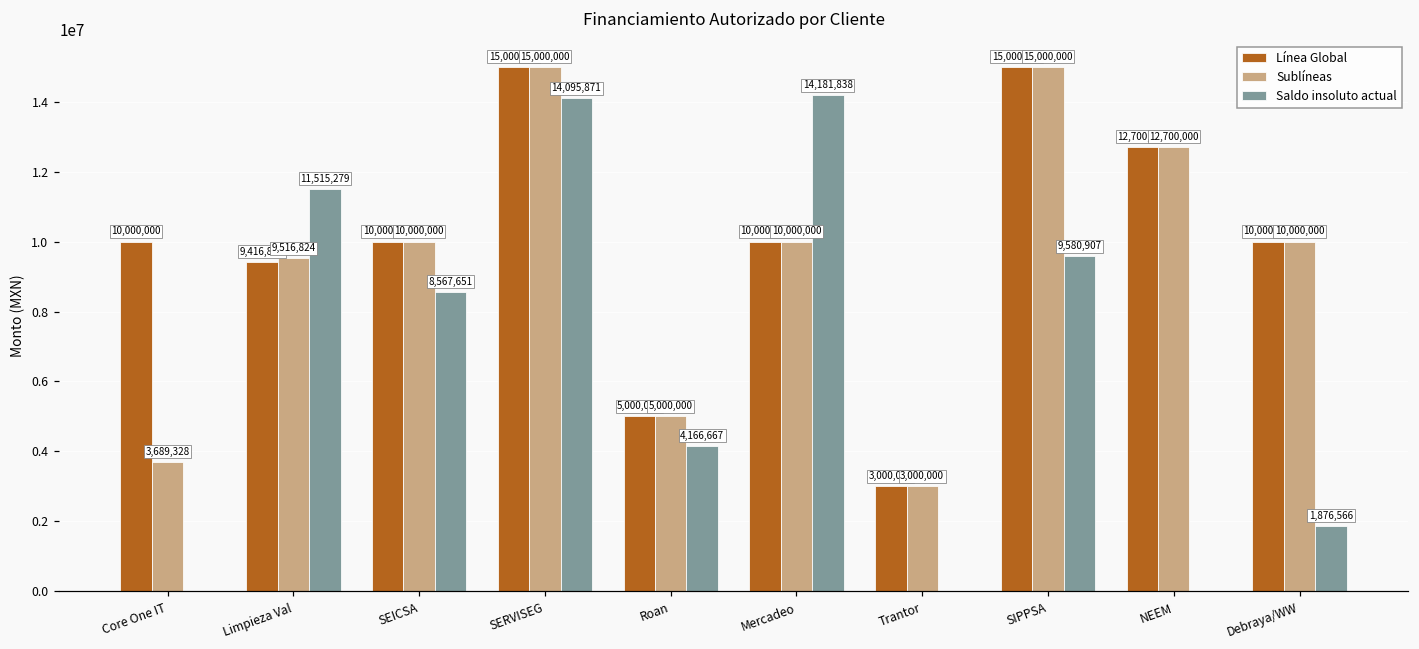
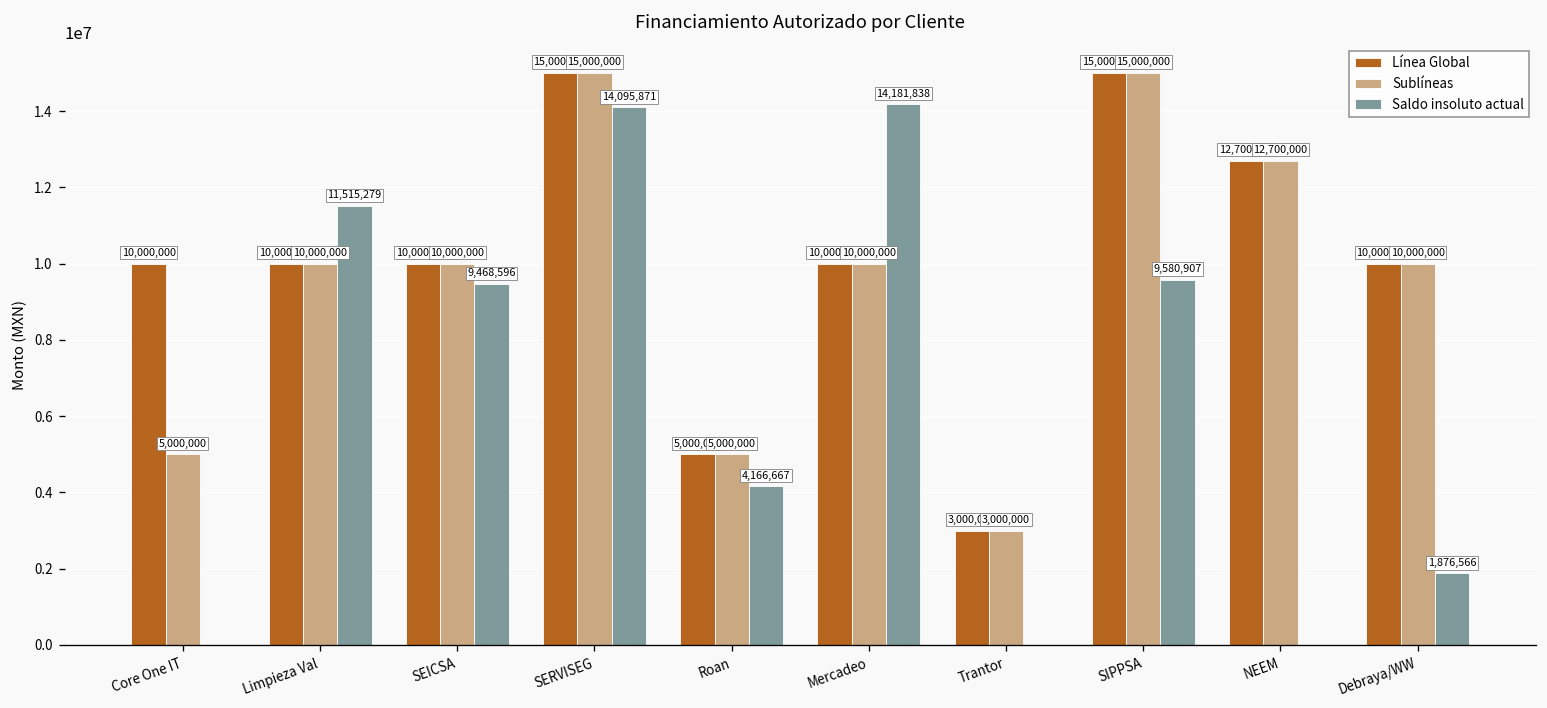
  {
    "Línea Global": {
-     "Limpieza Val": "9,416,886"
+     "Limpieza Val": "10,000,000"
    },
    "Sublíneas": {
-     "Core One IT": "3,689,328",
-     "Limpieza Val": "9,516,824"
+     "Core One IT": "5,000,000",
+     "Limpieza Val": "10,000,000"
    },
    "Saldo insoluto actual": {
-     "SEICSA": "8,567,651"
+     "SEICSA": "9,468,596"
    }
  }
